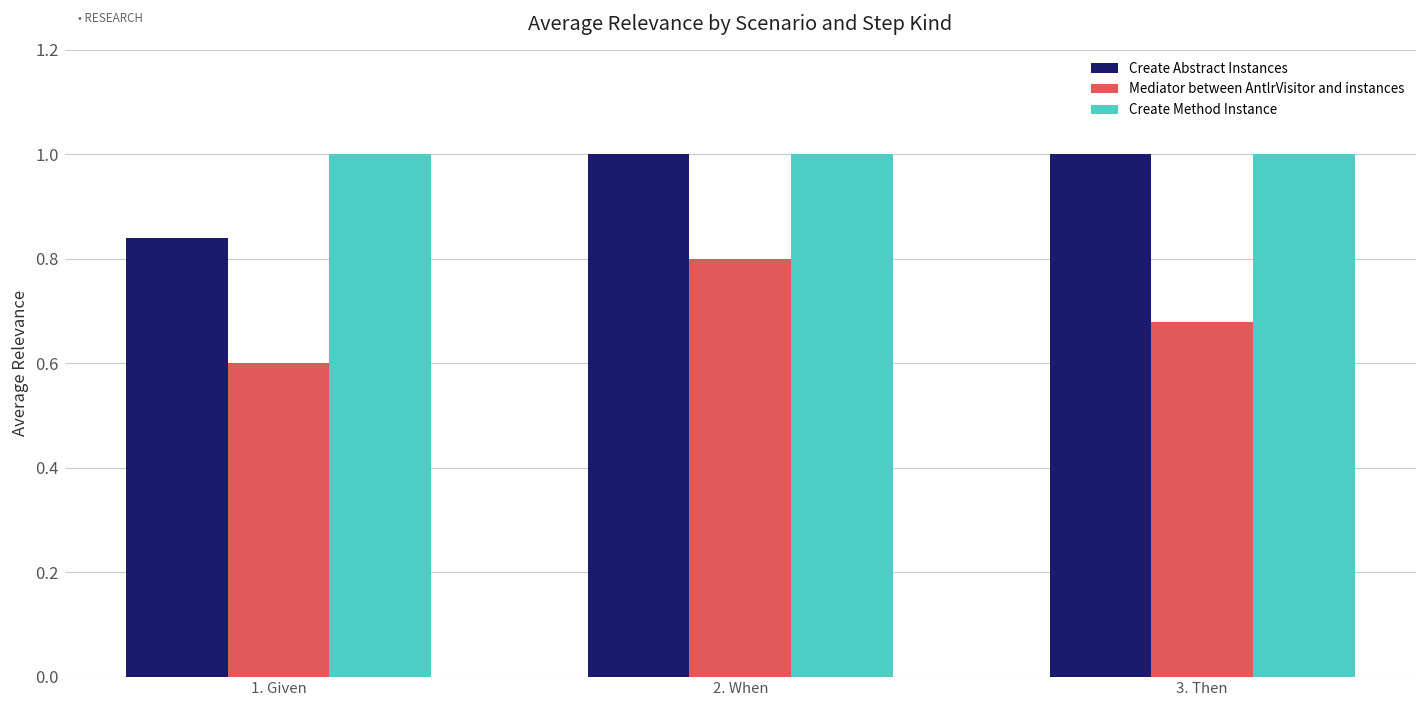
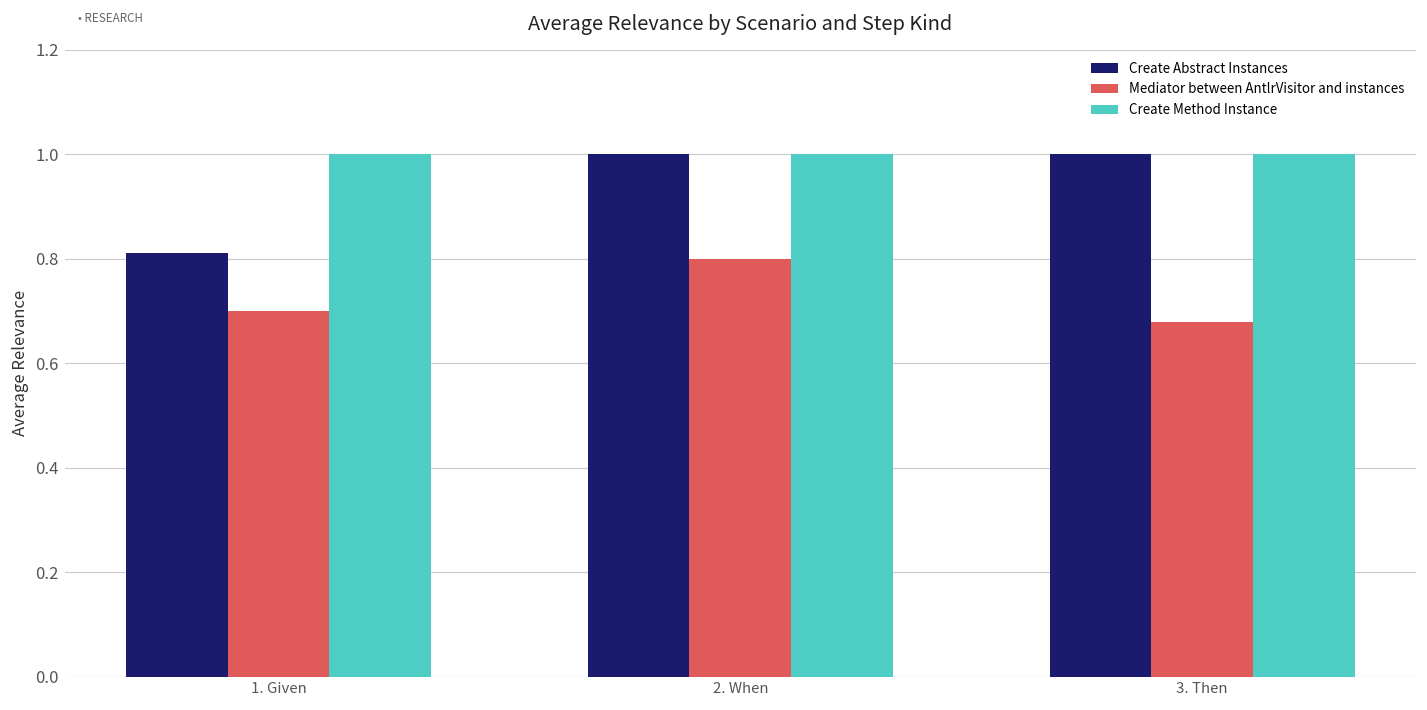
  {
    "Create Abstract Instances": {
-     "1. Given": 0.84,
+     "1. Given": 0.81,
      "2. When": 1.00,
      "3. Then": 1.00
    },
    "Mediator between AntlrVisitor and instances": {
-     "1. Given": 0.6,
+     "1. Given": 0.7,
      "2. When": 0.8,
      "3. Then": 0.68
    },
    "Create Method Instance": {
      "1. Given": 1.00,
      "2. When": 1.00,
      "3. Then": 1.00
    }
  }
